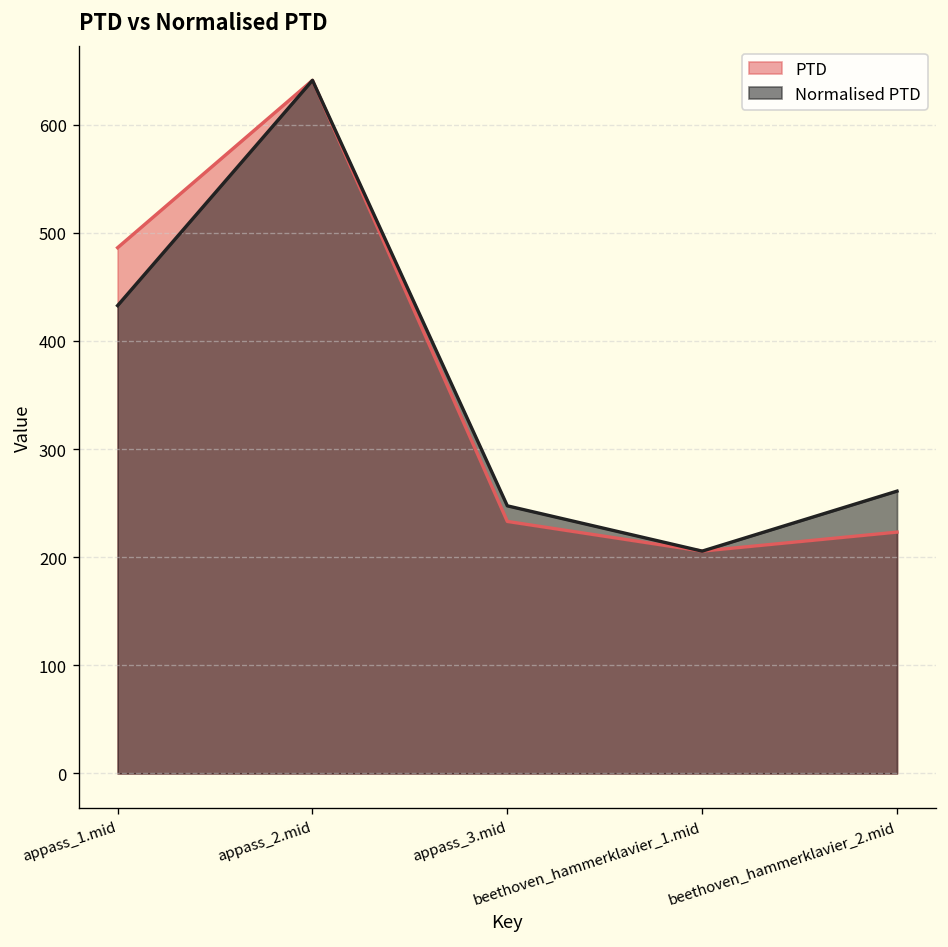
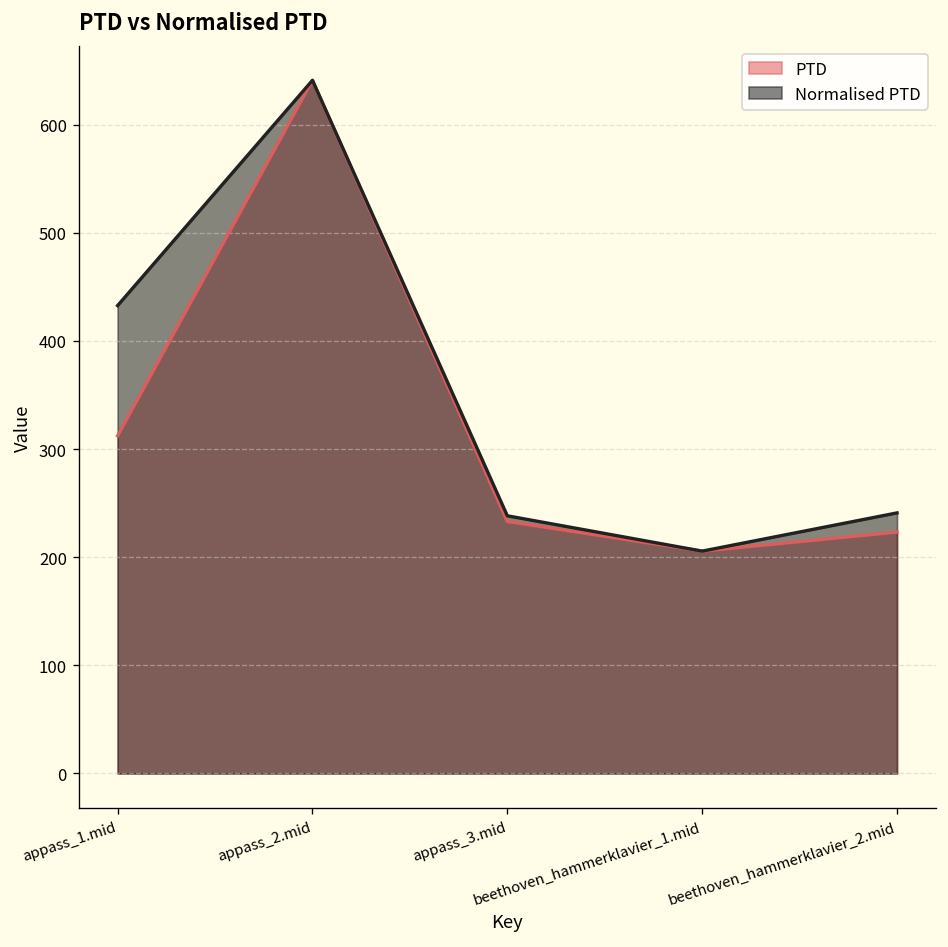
  {
    "PTD": {
-     "appass_1.mid": 490,
+     "appass_1.mid": 310,
      "appass_3.mid": 230,
      "beethoven_hammerklavier_2.mid": 220
    },
    "Normalised PTD": {
      "appass_1.mid": 430,
-     "appass_3.mid": 250,
-     "beethoven_hammerklavier_2.mid": 260
+     "appass_3.mid": 240,
+     "beethoven_hammerklavier_2.mid": 240
    }
  }
